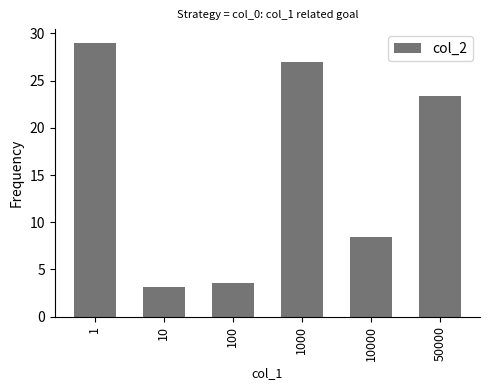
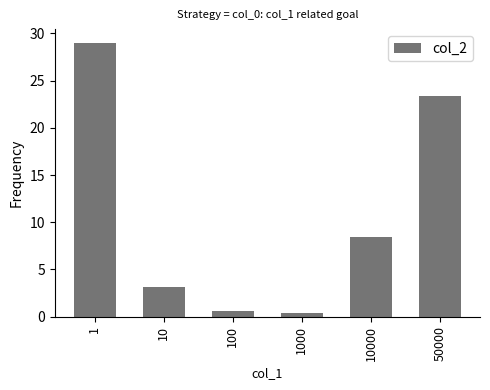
  {
    "1": 29,
    "10": 3,
-   "100": 4,
-   "1000": 27,
+   "100": 1,
+   "1000": 0,
    "10000": 8,
    "50000": 23
  }
